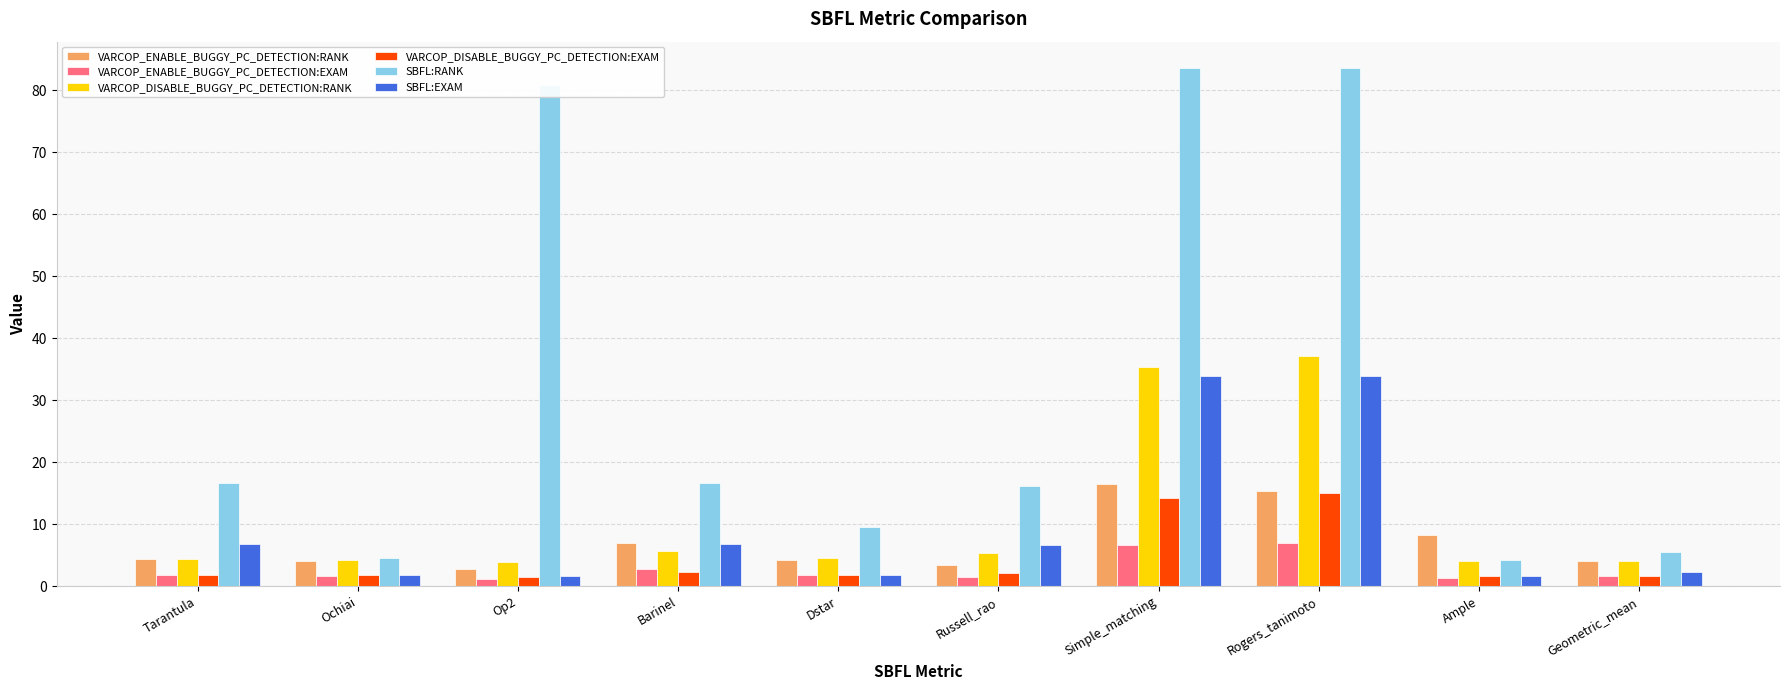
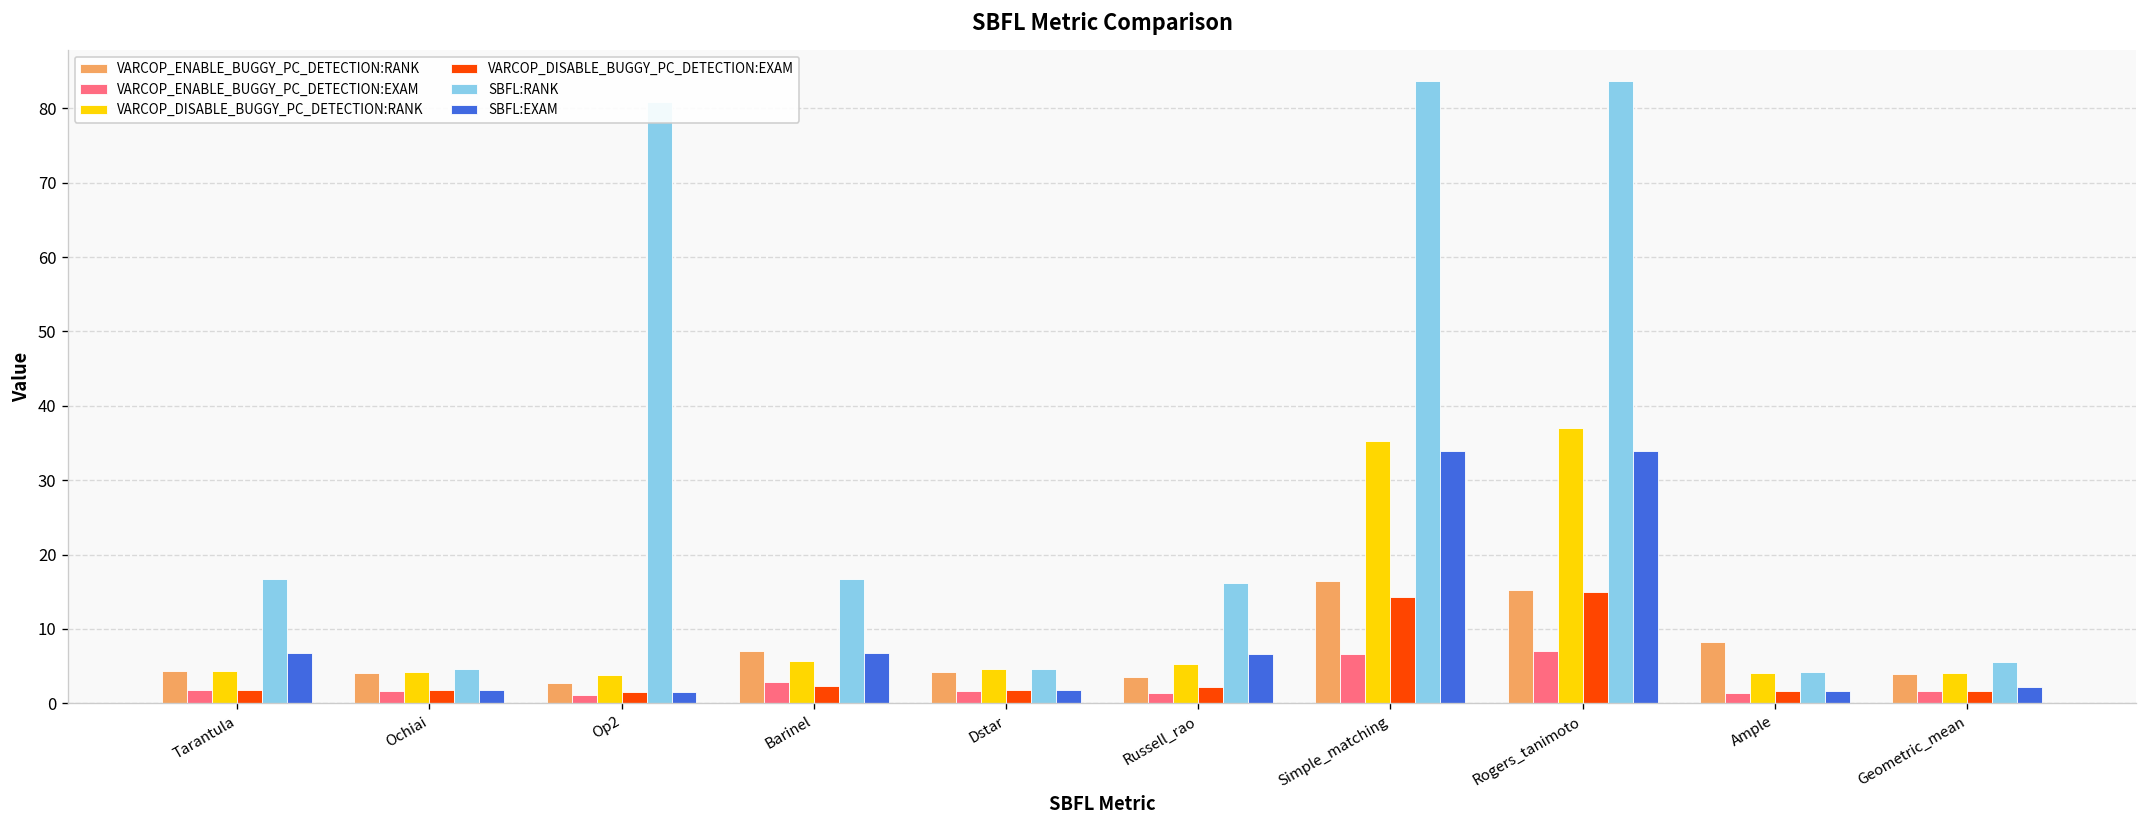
  {
    "VARCOP_ENABLE_BUGGY_PC_DETECTION:RANK": {
      "Tarantula": 4,
      "Ochiai": 4,
      "Op2": 3,
      "Barinel": 7,
      "Dstar": 4,
      "Russell_rao": 3,
      "Simple_matching": 16,
      "Rogers_tanimoto": 15,
      "Ample": 8,
      "Geometric_mean": 4
    },
    "VARCOP_ENABLE_BUGGY_PC_DETECTION:EXAM": {
      "Tarantula": 2,
      "Ochiai": 2,
      "Op2": 1,
      "Barinel": 3,
      "Dstar": 2,
      "Russell_rao": 1,
      "Simple_matching": 7,
      "Rogers_tanimoto": 7,
      "Ample": 1,
      "Geometric_mean": 2
    },
    "VARCOP_DISABLE_BUGGY_PC_DETECTION:RANK": {
      "Tarantula": 4,
      "Ochiai": 4,
      "Op2": 4,
      "Barinel": 6,
      "Dstar": 5,
      "Russell_rao": 5,
      "Simple_matching": 35,
      "Rogers_tanimoto": 37,
      "Ample": 4,
      "Geometric_mean": 4
    },
    "VARCOP_DISABLE_BUGGY_PC_DETECTION:EXAM": {
      "Tarantula": 2,
      "Ochiai": 2,
      "Op2": 2,
      "Barinel": 2,
      "Dstar": 2,
      "Russell_rao": 2,
      "Simple_matching": 14,
      "Rogers_tanimoto": 15,
      "Ample": 2,
      "Geometric_mean": 2
    },
    "SBFL:RANK": {
      "Tarantula": 17,
      "Ochiai": 5,
      "Barinel": 17,
-     "Dstar": 10,
+     "Dstar": 5,
      "Russell_rao": 16,
      "Simple_matching": 84,
      "Rogers_tanimoto": 84,
      "Ample": 4,
      "Geometric_mean": 6
    },
    "SBFL:EXAM": {
      "Tarantula": 7,
      "Ochiai": 2,
      "Op2": 2,
      "Barinel": 7,
      "Dstar": 2,
      "Russell_rao": 7,
      "Simple_matching": 34,
      "Rogers_tanimoto": 34,
      "Ample": 2,
      "Geometric_mean": 2
    }
  }
